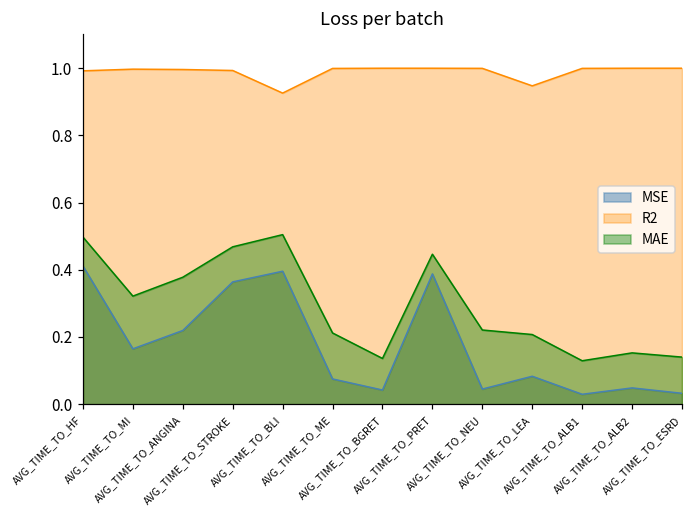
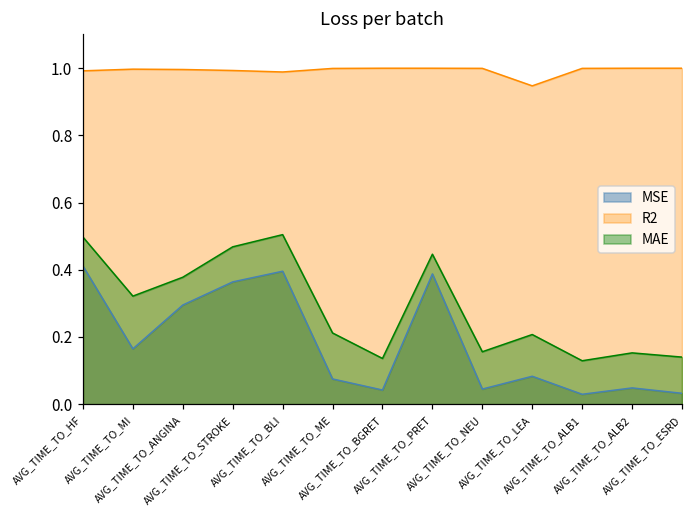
  {
    "MSE": {
      "AVG_TIME_TO_HF": 0.41,
      "AVG_TIME_TO_MI": 0.16,
-     "AVG_TIME_TO_ANGINA": 0.22,
+     "AVG_TIME_TO_ANGINA": 0.30,
      "AVG_TIME_TO_STROKE": 0.36,
      "AVG_TIME_TO_BLI": 0.40,
      "AVG_TIME_TO_ME": 0.08,
      "AVG_TIME_TO_BGRET": 0.04,
      "AVG_TIME_TO_PRET": 0.39,
      "AVG_TIME_TO_NEU": 0.05,
      "AVG_TIME_TO_LEA": 0.08,
      "AVG_TIME_TO_ALB1": 0.03,
      "AVG_TIME_TO_ALB2": 0.05,
      "AVG_TIME_TO_ESRD": 0.03
    },
    "R2": {
      "AVG_TIME_TO_HF": 0.99,
      "AVG_TIME_TO_MI": 1.00,
      "AVG_TIME_TO_ANGINA": 1.00,
      "AVG_TIME_TO_STROKE": 0.99,
-     "AVG_TIME_TO_BLI": 0.93,
+     "AVG_TIME_TO_BLI": 0.99,
      "AVG_TIME_TO_ME": 1.00,
      "AVG_TIME_TO_BGRET": 1.00,
      "AVG_TIME_TO_PRET": 1.00,
      "AVG_TIME_TO_NEU": 1.00,
      "AVG_TIME_TO_LEA": 0.95,
      "AVG_TIME_TO_ALB1": 1.00,
      "AVG_TIME_TO_ALB2": 1.00,
      "AVG_TIME_TO_ESRD": 1.00
    },
    "MAE": {
      "AVG_TIME_TO_HF": 0.50,
      "AVG_TIME_TO_MI": 0.32,
      "AVG_TIME_TO_ANGINA": 0.38,
      "AVG_TIME_TO_STROKE": 0.47,
      "AVG_TIME_TO_BLI": 0.50,
      "AVG_TIME_TO_ME": 0.21,
      "AVG_TIME_TO_BGRET": 0.14,
      "AVG_TIME_TO_PRET": 0.45,
-     "AVG_TIME_TO_NEU": 0.22,
+     "AVG_TIME_TO_NEU": 0.16,
      "AVG_TIME_TO_LEA": 0.21,
      "AVG_TIME_TO_ALB1": 0.13,
      "AVG_TIME_TO_ALB2": 0.15,
      "AVG_TIME_TO_ESRD": 0.14
    }
  }
